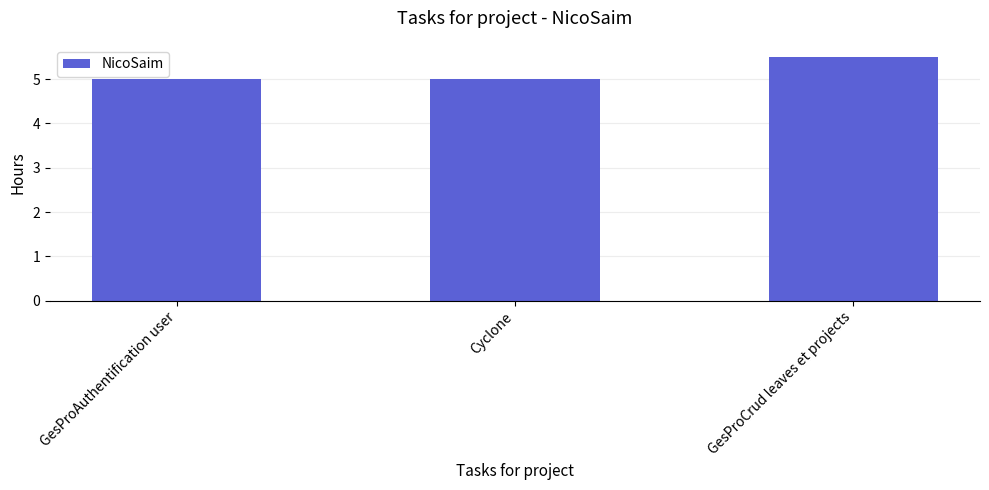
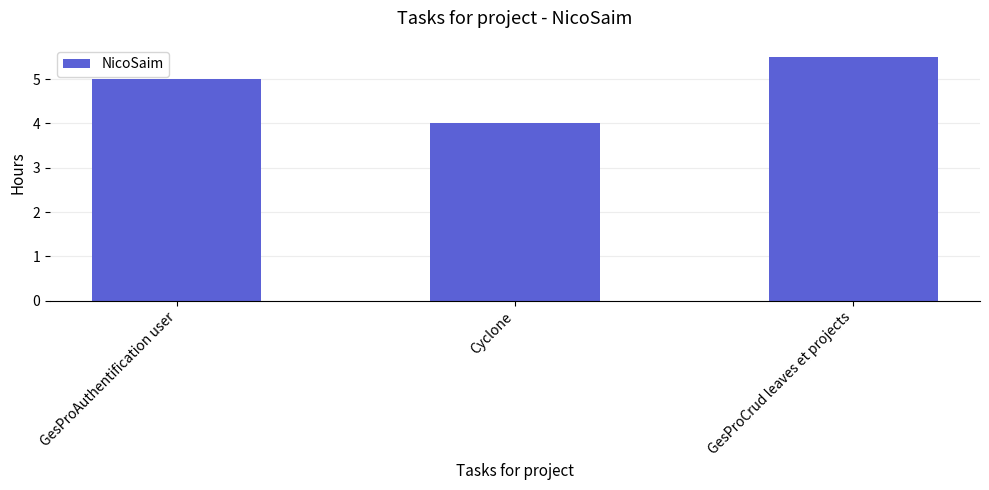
  {
    "GesProAuthentification user": 5,
-   "Cyclone": 5,
+   "Cyclone": 4,
    "GesProCrud leaves et projects": 5.5
  }
